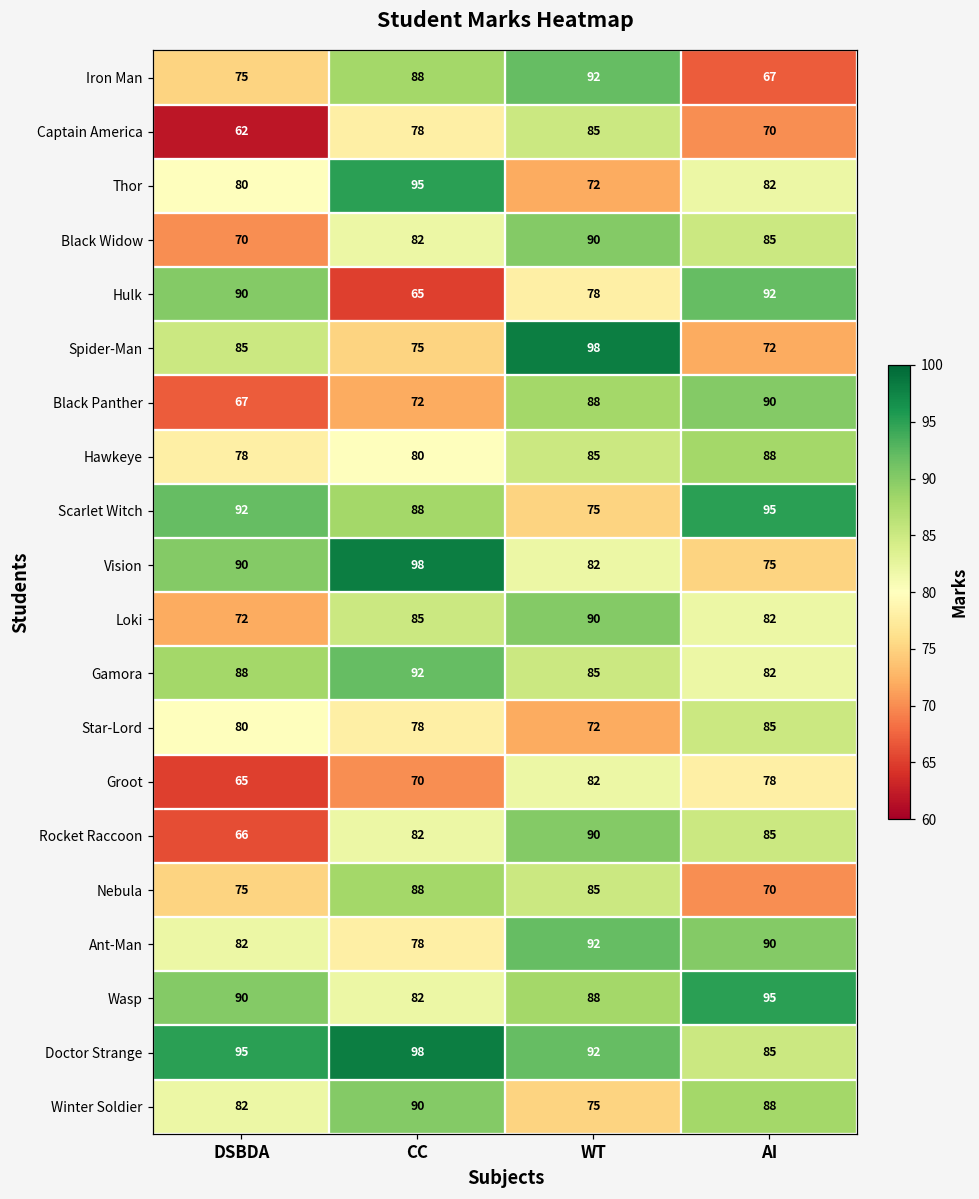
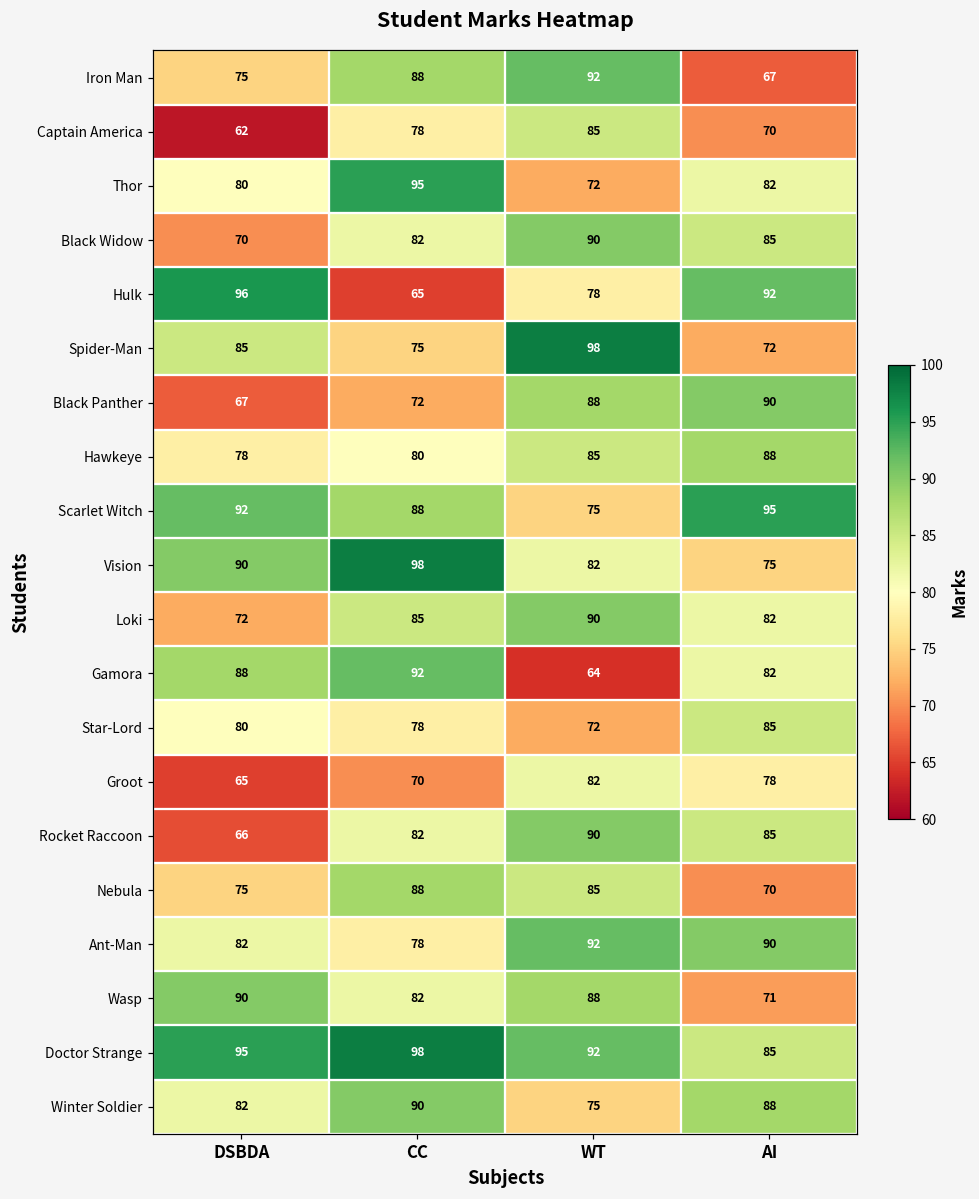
  {
    "Iron Man": {
      "DSBDA": 75,
      "CC": 88,
      "WT": 92,
      "AI": 67
    },
    "Captain America": {
      "DSBDA": 62,
      "CC": 78,
      "WT": 85,
      "AI": 70
    },
    "Thor": {
      "DSBDA": 80,
      "CC": 95,
      "WT": 72,
      "AI": 82
    },
    "Black Widow": {
      "DSBDA": 70,
      "CC": 82,
      "WT": 90,
      "AI": 85
    },
    "Hulk": {
-     "DSBDA": 90,
+     "DSBDA": 96,
      "CC": 65,
      "WT": 78,
      "AI": 92
    },
    "Spider-Man": {
      "DSBDA": 85,
      "CC": 75,
      "WT": 98,
      "AI": 72
    },
    "Black Panther": {
      "DSBDA": 67,
      "CC": 72,
      "WT": 88,
      "AI": 90
    },
    "Hawkeye": {
      "DSBDA": 78,
      "CC": 80,
      "WT": 85,
      "AI": 88
    },
    "Scarlet Witch": {
      "DSBDA": 92,
      "CC": 88,
      "WT": 75,
      "AI": 95
    },
    "Vision": {
      "DSBDA": 90,
      "CC": 98,
      "WT": 82,
      "AI": 75
    },
    "Loki": {
      "DSBDA": 72,
      "CC": 85,
      "WT": 90,
      "AI": 82
    },
    "Gamora": {
      "DSBDA": 88,
      "CC": 92,
-     "WT": 85,
+     "WT": 64,
      "AI": 82
    },
    "Star-Lord": {
      "DSBDA": 80,
      "CC": 78,
      "WT": 72,
      "AI": 85
    },
    "Groot": {
      "DSBDA": 65,
      "CC": 70,
      "WT": 82,
      "AI": 78
    },
    "Rocket Raccoon": {
      "DSBDA": 66,
      "CC": 82,
      "WT": 90,
      "AI": 85
    },
    "Nebula": {
      "DSBDA": 75,
      "CC": 88,
      "WT": 85,
      "AI": 70
    },
    "Ant-Man": {
      "DSBDA": 82,
      "CC": 78,
      "WT": 92,
      "AI": 90
    },
    "Wasp": {
      "DSBDA": 90,
      "CC": 82,
      "WT": 88,
-     "AI": 95
+     "AI": 71
    },
    "Doctor Strange": {
      "DSBDA": 95,
      "CC": 98,
      "WT": 92,
      "AI": 85
    },
    "Winter Soldier": {
      "DSBDA": 82,
      "CC": 90,
      "WT": 75,
      "AI": 88
    }
  }
